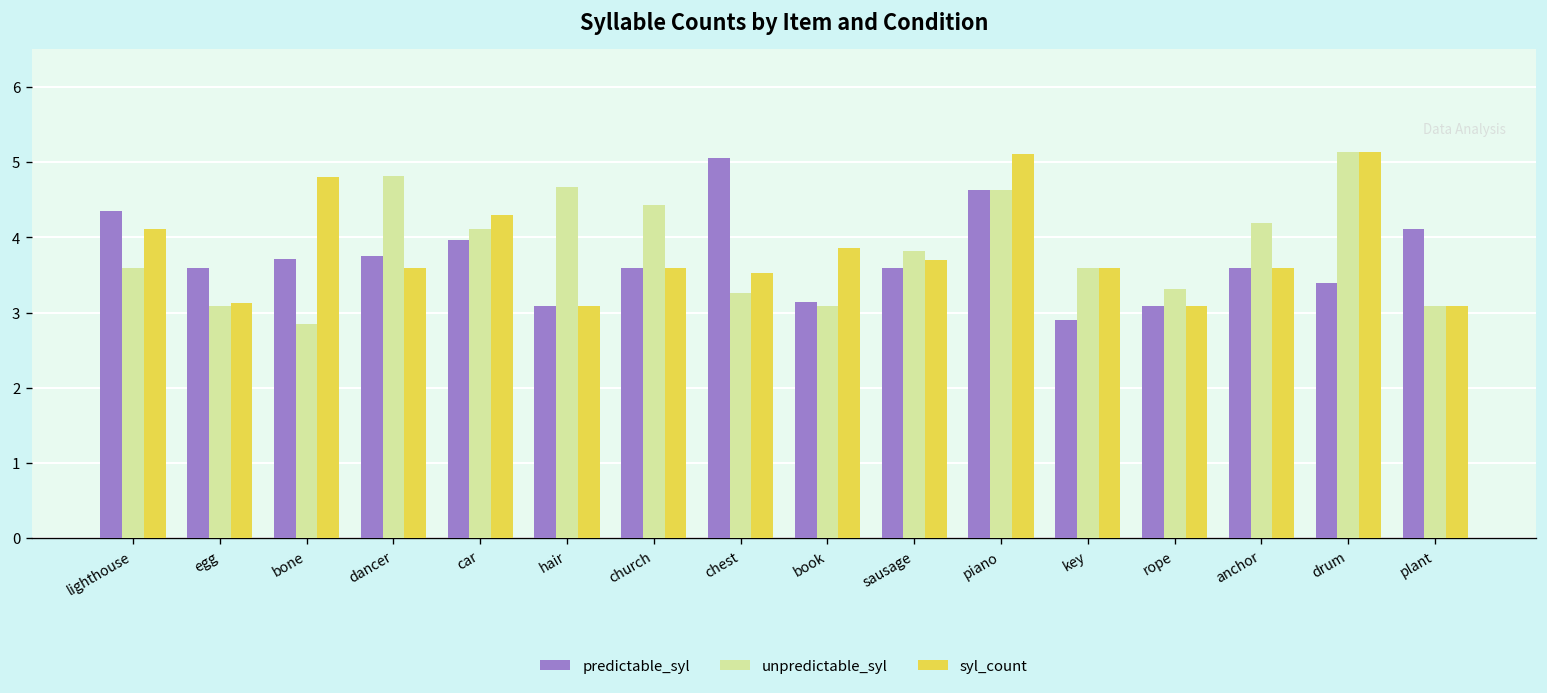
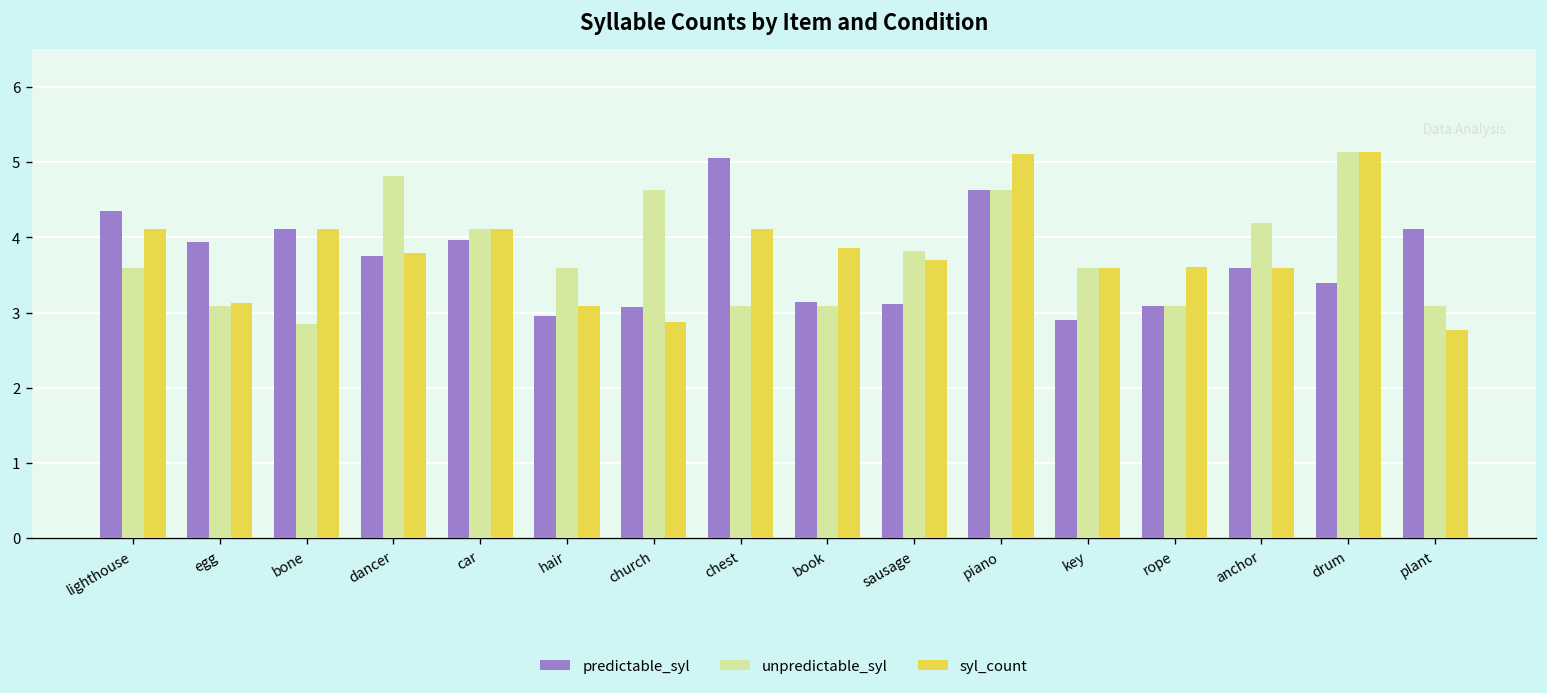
  {
    "predictable_syl": {
      "lighthouse": 4.4,
-     "egg": 3.6,
-     "bone": 3.7,
+     "egg": 3.9,
+     "bone": 4.1,
      "dancer": 3.8,
      "car": 4.0,
-     "hair": 3.1,
-     "church": 3.6,
+     "hair": 3.0,
+     "church": 3.1,
      "chest": 5.1,
      "book": 3.1,
-     "sausage": 3.6,
+     "sausage": 3.1,
      "piano": 4.6,
      "key": 2.9,
      "rope": 3.1,
      "anchor": 3.6,
      "drum": 3.4,
      "plant": 4.1
    },
    "unpredictable_syl": {
      "lighthouse": 3.6,
      "egg": 3.1,
      "bone": 2.9,
      "dancer": 4.8,
      "car": 4.1,
-     "hair": 4.7,
-     "church": 4.4,
-     "chest": 3.3,
+     "hair": 3.6,
+     "church": 4.6,
+     "chest": 3.1,
      "book": 3.1,
      "sausage": 3.8,
      "piano": 4.6,
      "key": 3.6,
-     "rope": 3.3,
+     "rope": 3.1,
      "anchor": 4.2,
      "drum": 5.1,
      "plant": 3.1
    },
    "syl_count": {
      "lighthouse": 4.1,
      "egg": 3.1,
-     "bone": 4.8,
-     "dancer": 3.6,
-     "car": 4.3,
+     "bone": 4.1,
+     "dancer": 3.8,
+     "car": 4.1,
      "hair": 3.1,
-     "church": 3.6,
-     "chest": 3.5,
+     "church": 2.9,
+     "chest": 4.1,
      "book": 3.9,
      "sausage": 3.7,
      "piano": 5.1,
      "key": 3.6,
-     "rope": 3.1,
+     "rope": 3.6,
      "anchor": 3.6,
      "drum": 5.1,
-     "plant": 3.1
+     "plant": 2.8
    }
  }
